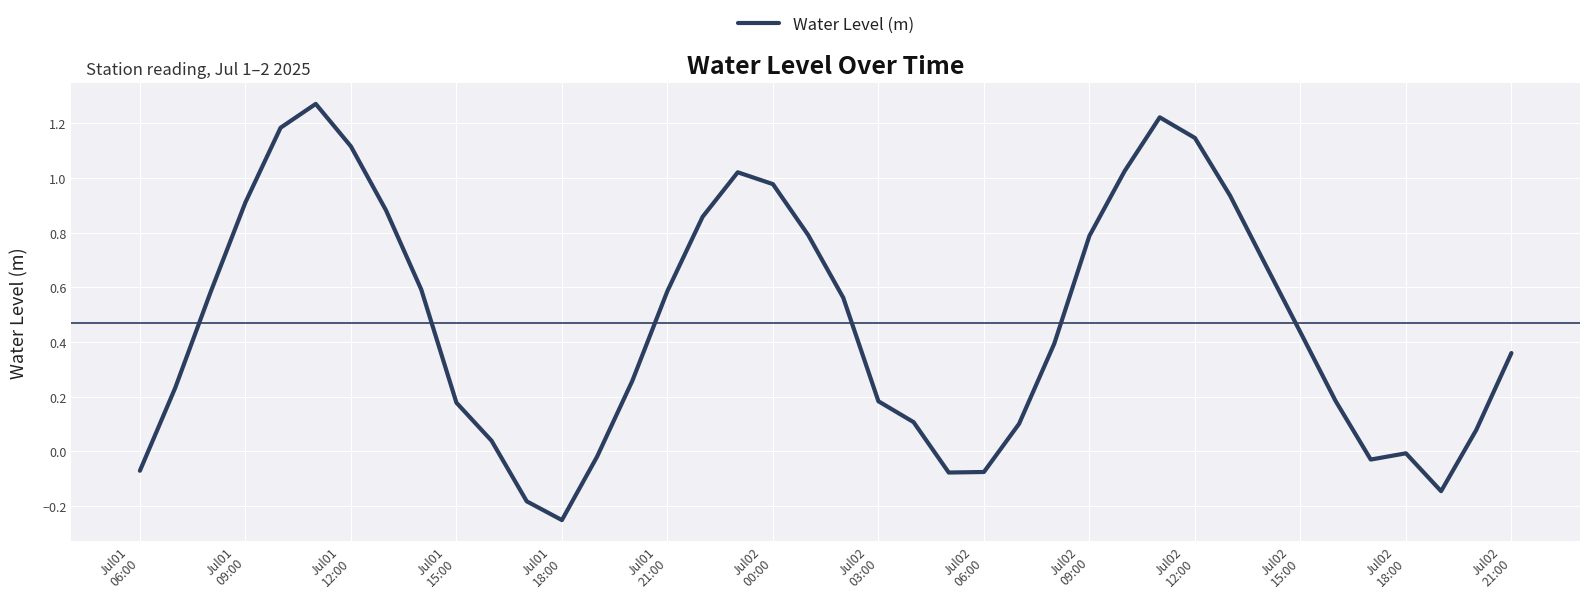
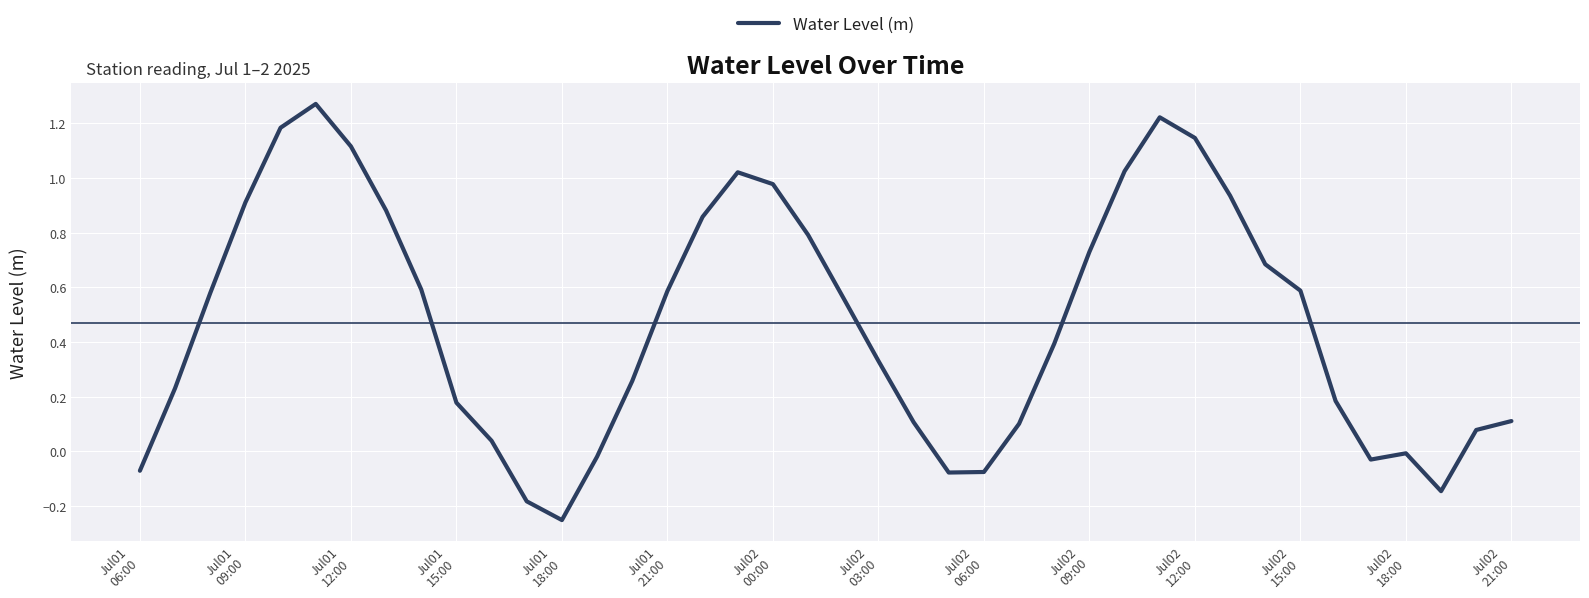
  {
    "Jul01 06:00": -0.07,
    "Jul01 09:00": 0.91,
    "Jul01 12:00": 1.12,
    "Jul01 15:00": 0.18,
    "Jul01 18:00": -0.25,
    "Jul01 21:00": 0.59,
    "Jul02 00:00": 0.98,
-   "Jul02 03:00": 0.18,
+   "Jul02 03:00": 0.33,
    "Jul02 06:00": -0.08,
-   "Jul02 09:00": 0.79,
+   "Jul02 09:00": 0.73,
    "Jul02 12:00": 1.15,
-   "Jul02 15:00": 0.44,
+   "Jul02 15:00": 0.59,
    "Jul02 18:00": -0.01,
-   "Jul02 21:00": 0.36
+   "Jul02 21:00": 0.11
  }
